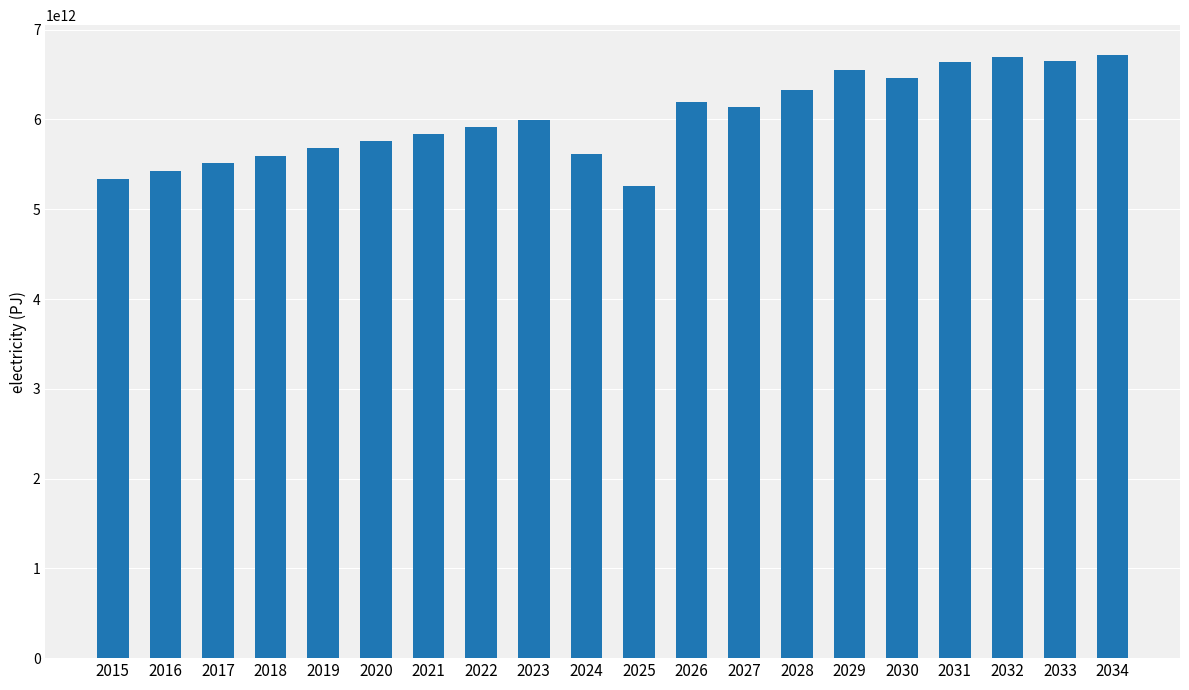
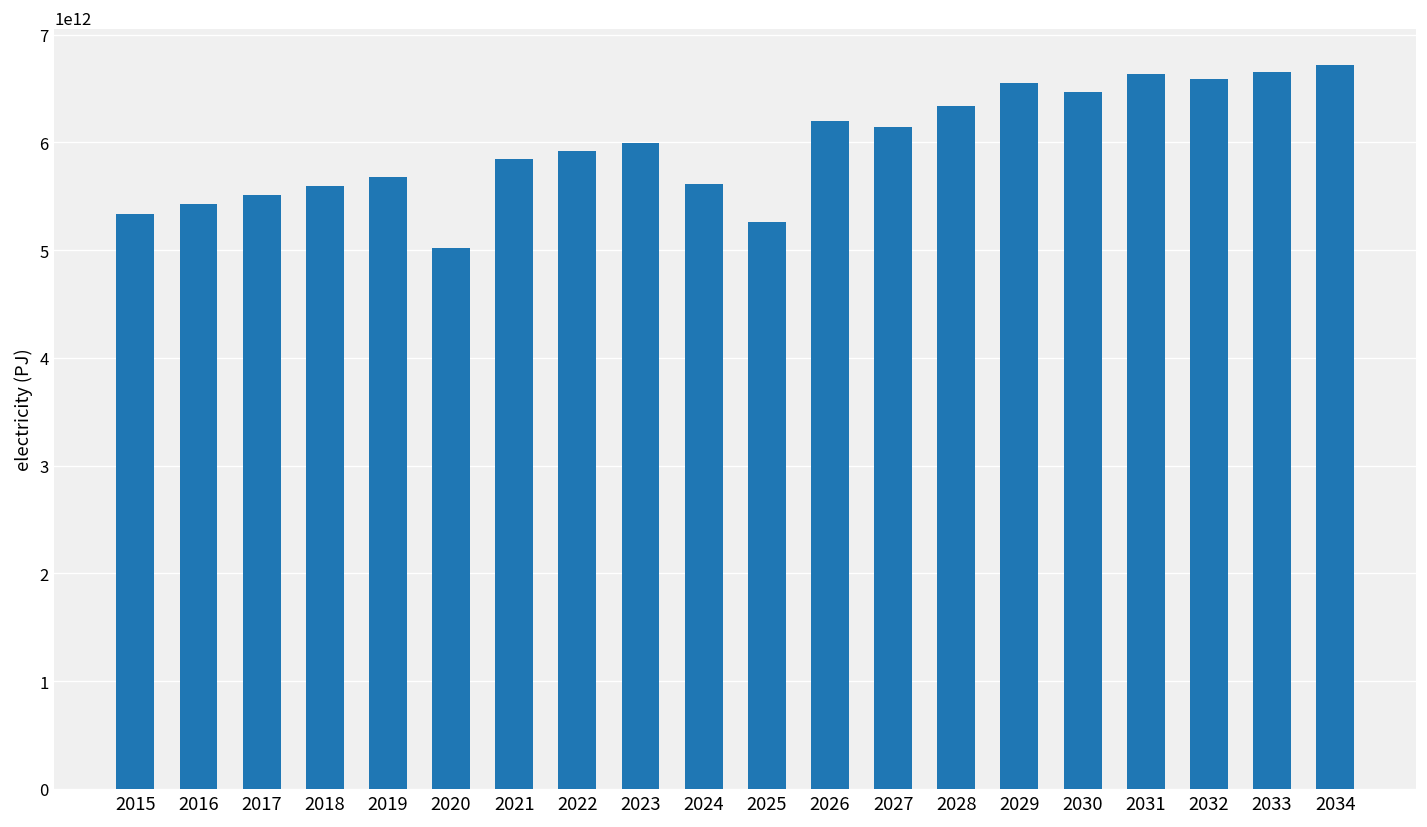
  {
    "2015": 5300000000000,
    "2016": 5400000000000,
    "2017": 5500000000000,
    "2018": 5600000000000,
    "2019": 5700000000000,
-   "2020": 5800000000000,
+   "2020": 5000000000000,
    "2021": 5800000000000,
    "2022": 5900000000000,
    "2023": 6000000000000,
    "2024": 5600000000000,
    "2025": 5300000000000,
    "2026": 6200000000000,
    "2027": 6100000000000,
    "2028": 6300000000000,
    "2029": 6500000000000,
    "2030": 6500000000000,
    "2031": 6600000000000,
-   "2032": 6700000000000,
+   "2032": 6600000000000,
    "2033": 6700000000000,
    "2034": 6700000000000
  }
